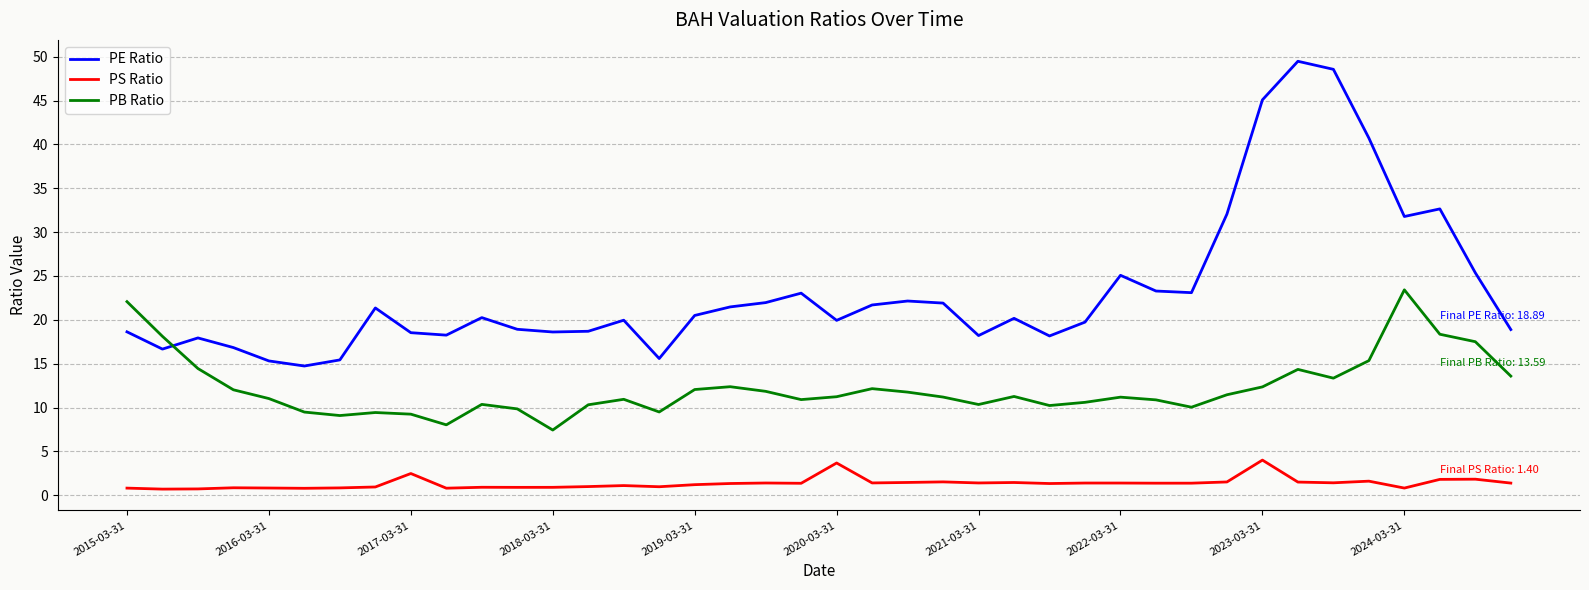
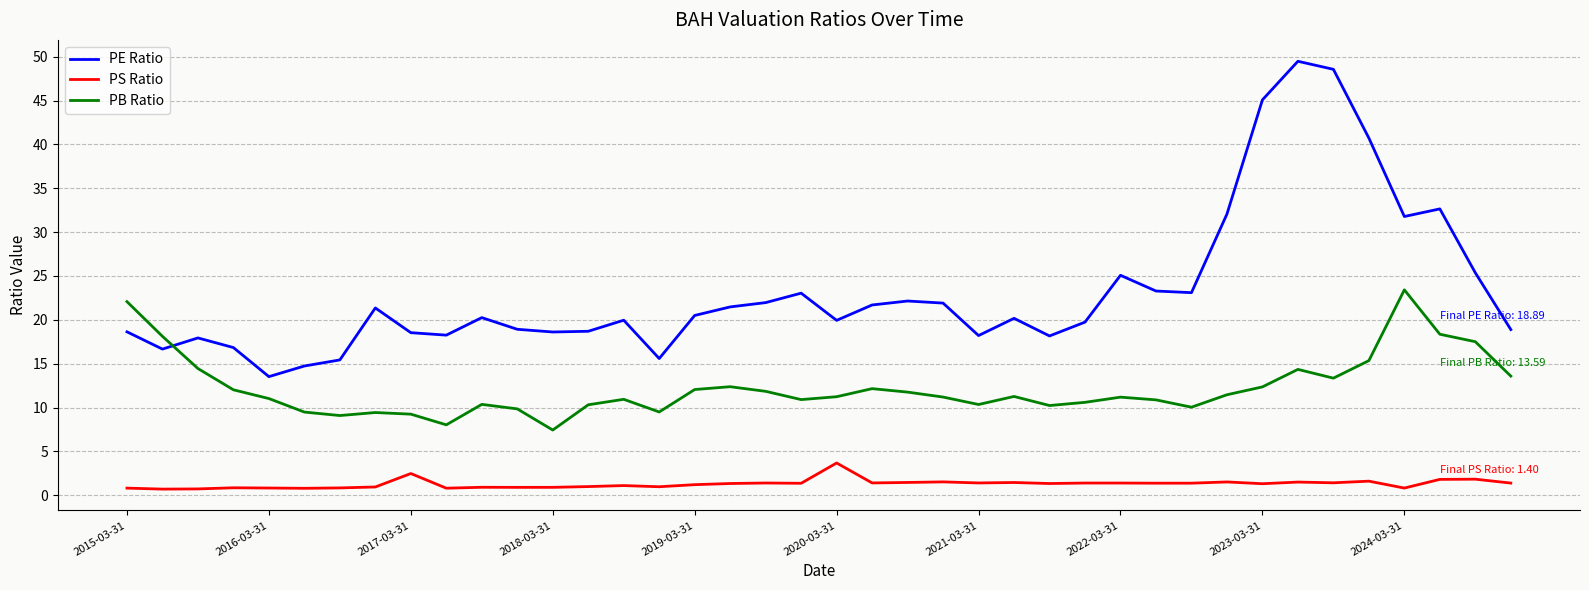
  {
    "PE Ratio": {
      "2015-03-31": 19,
-     "2016-03-31": 15,
+     "2016-03-31": 14,
      "2017-03-31": 19,
      "2018-03-31": 19,
      "2019-03-31": 21,
      "2020-03-31": 20,
      "2021-03-31": 18,
      "2022-03-31": 25,
      "2023-03-31": 45,
      "2024-03-31": 32
    },
    "PS Ratio": {
      "2015-03-31": 1,
      "2016-03-31": 1,
      "2017-03-31": 2,
      "2018-03-31": 1,
      "2019-03-31": 1,
      "2020-03-31": 4,
      "2021-03-31": 1,
      "2022-03-31": 1,
-     "2023-03-31": 4,
+     "2023-03-31": 1,
      "2024-03-31": 1
    },
    "PB Ratio": {
      "2015-03-31": 22,
      "2016-03-31": 11,
      "2017-03-31": 9,
      "2018-03-31": 7,
      "2019-03-31": 12,
      "2020-03-31": 11,
      "2021-03-31": 10,
      "2022-03-31": 11,
      "2023-03-31": 12,
      "2024-03-31": 23
    }
  }
